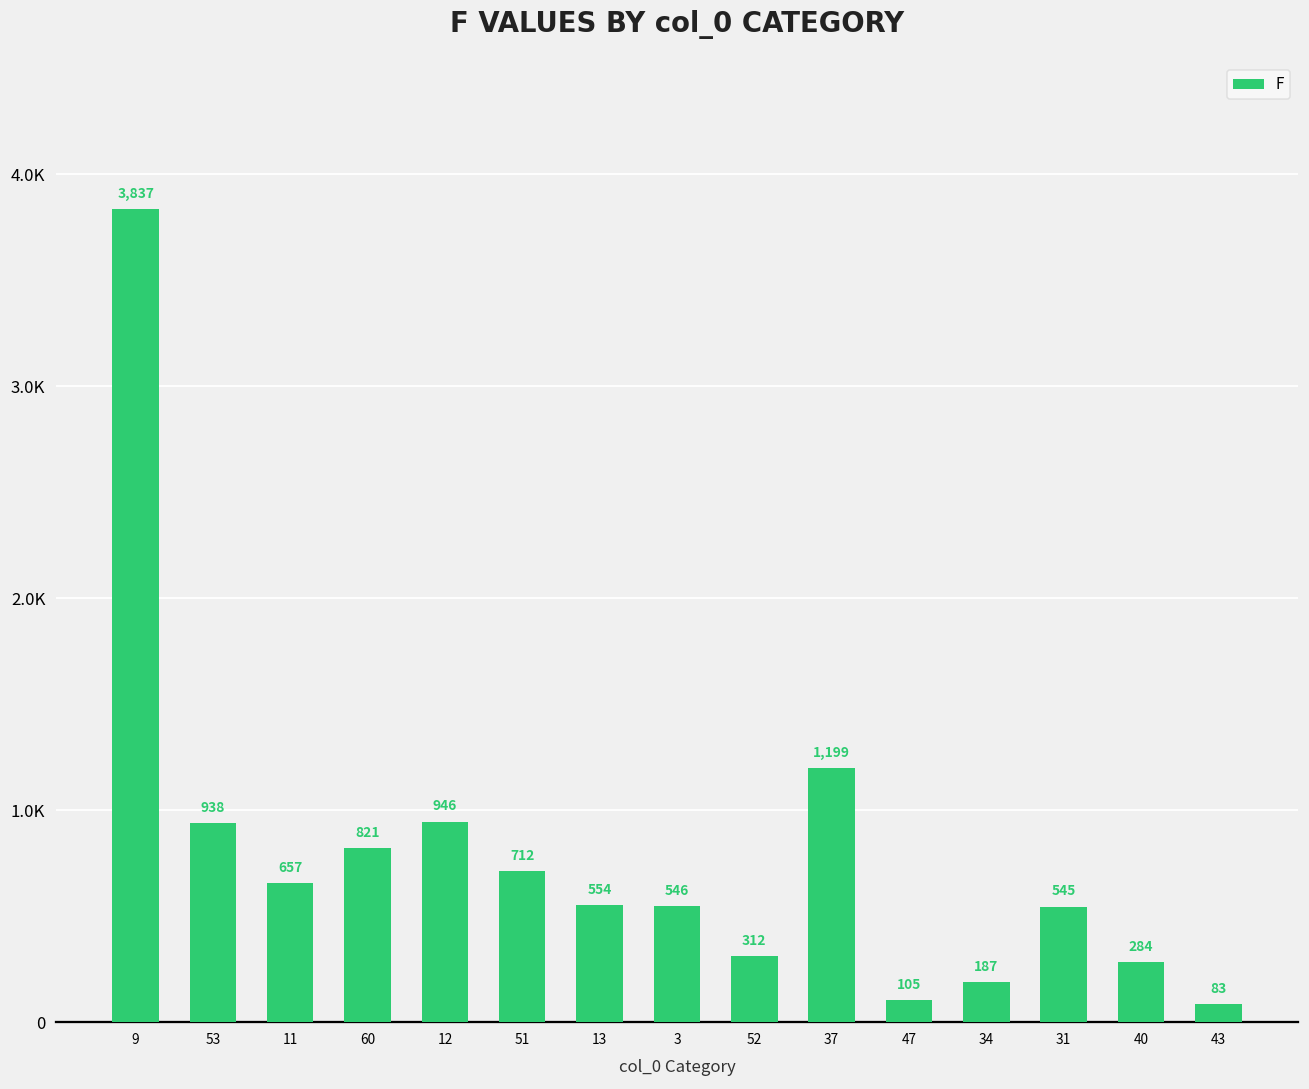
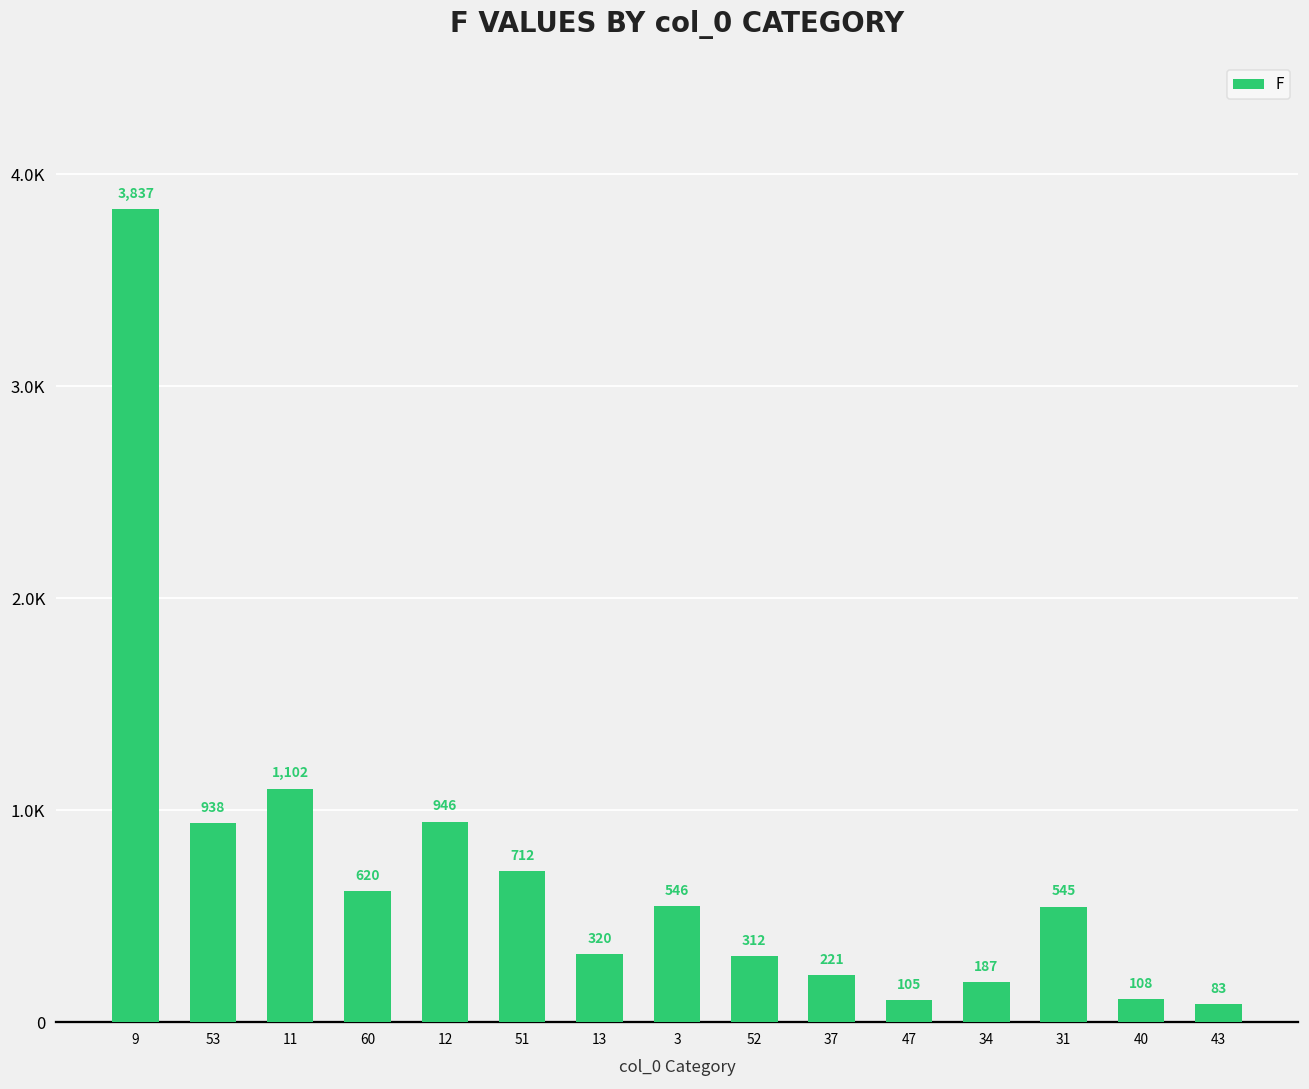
  {
    "9": "3,837",
    "53": "938",
-   "11": "657",
-   "60": "821",
+   "11": "1,102",
+   "60": "620",
    "12": "946",
    "51": "712",
-   "13": "554",
+   "13": "320",
    "3": "546",
    "52": "312",
-   "37": "1,199",
+   "37": "221",
    "47": "105",
    "34": "187",
    "31": "545",
-   "40": "284",
+   "40": "108",
    "43": "83"
  }
